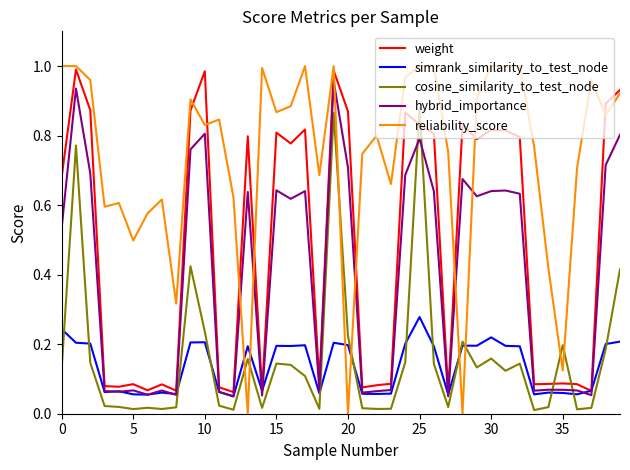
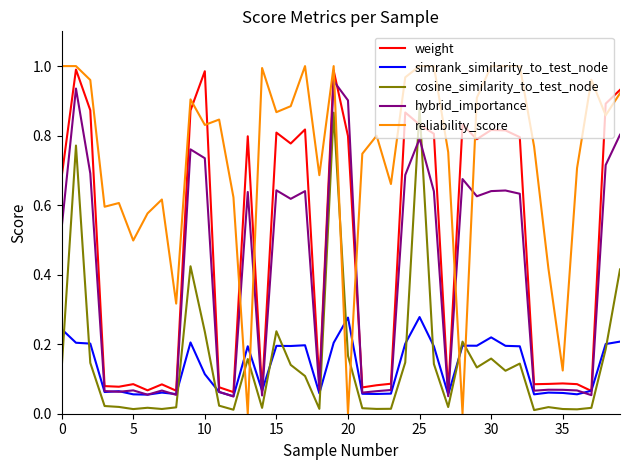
  {
    "weight": {
      "0": 0.68,
      "5": 0.09,
      "10": 0.99,
      "15": 0.81,
-     "20": 0.87,
+     "20": 0.80,
      "35": 0.09
    },
    "simrank_similarity_to_test_node": {
      "0": 0.24,
      "5": 0.06,
-     "10": 0.21,
+     "10": 0.11,
      "15": 0.20,
-     "20": 0.20,
+     "20": 0.28,
      "25": 0.28,
      "30": 0.22,
      "35": 0.06
    },
    "cosine_similarity_to_test_node": {
      "0": 0.13,
      "5": 0.01,
      "10": 0.24,
-     "15": 0.14,
-     "20": 0.22,
+     "15": 0.24,
+     "20": 0.17,
      "30": 0.16,
-     "35": 0.20
+     "35": 0.01
    },
    "hybrid_importance": {
      "0": 0.53,
      "5": 0.07,
-     "10": 0.81,
+     "10": 0.73,
      "15": 0.64,
-     "20": 0.71,
+     "20": 0.90,
      "25": 0.79,
      "30": 0.64,
      "35": 0.07
    },
    "reliability_score": {
      "0": 1.00,
      "5": 0.50,
      "10": 0.83,
      "15": 0.87,
      "20": 0.00,
      "35": 0.12
    }
  }
